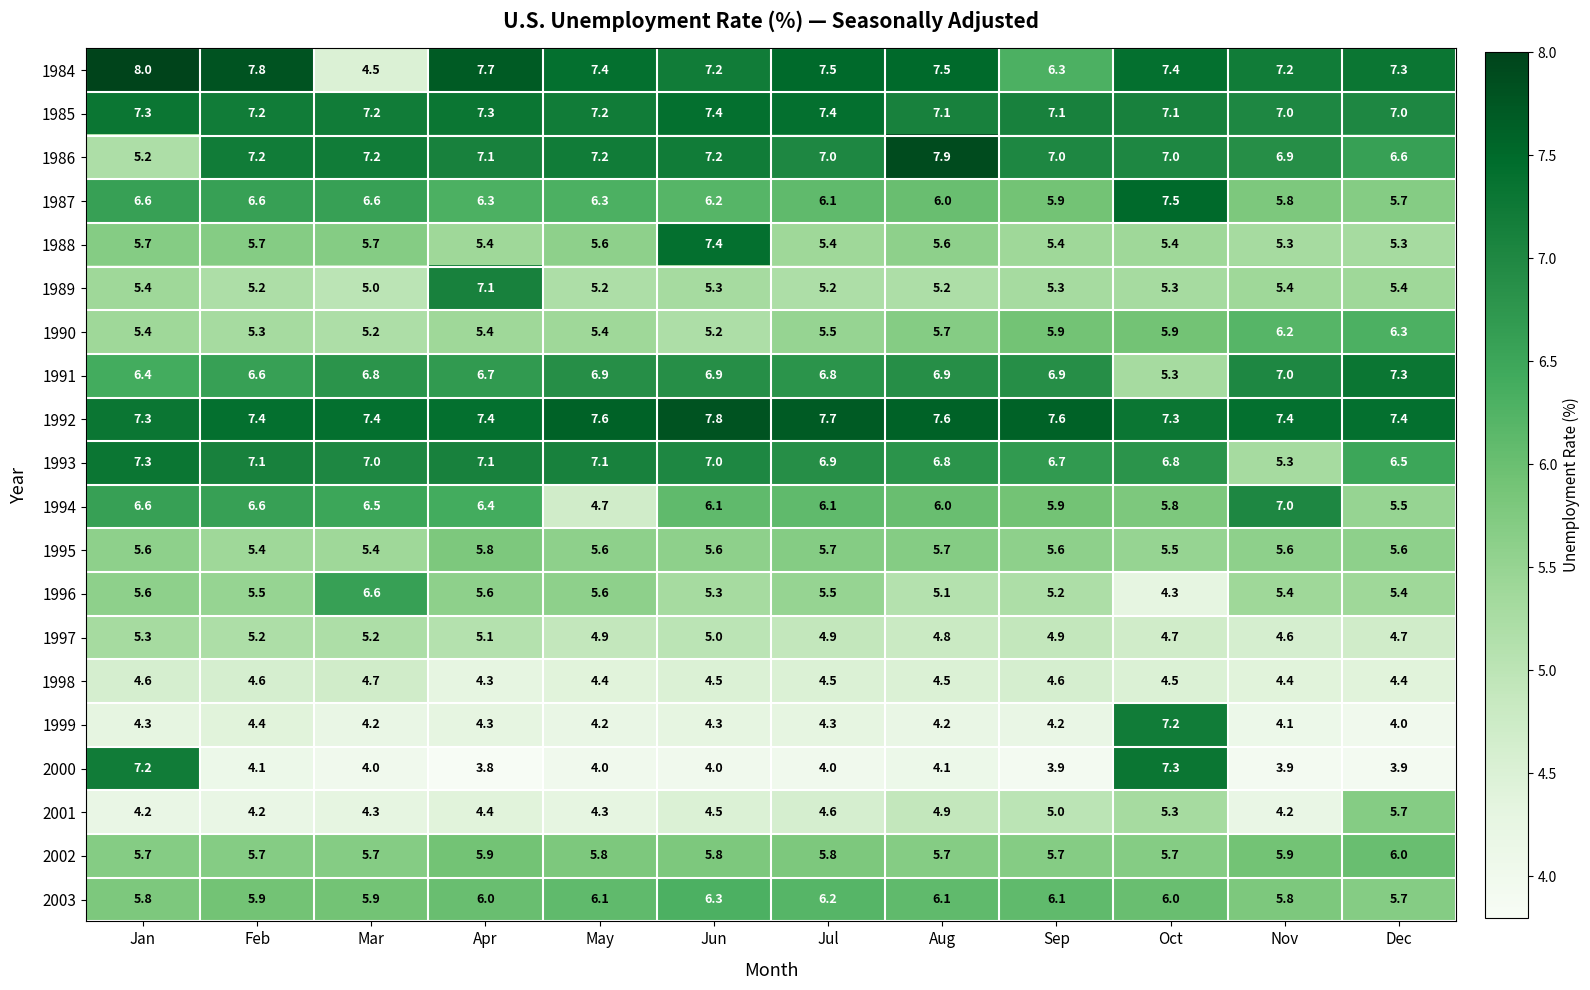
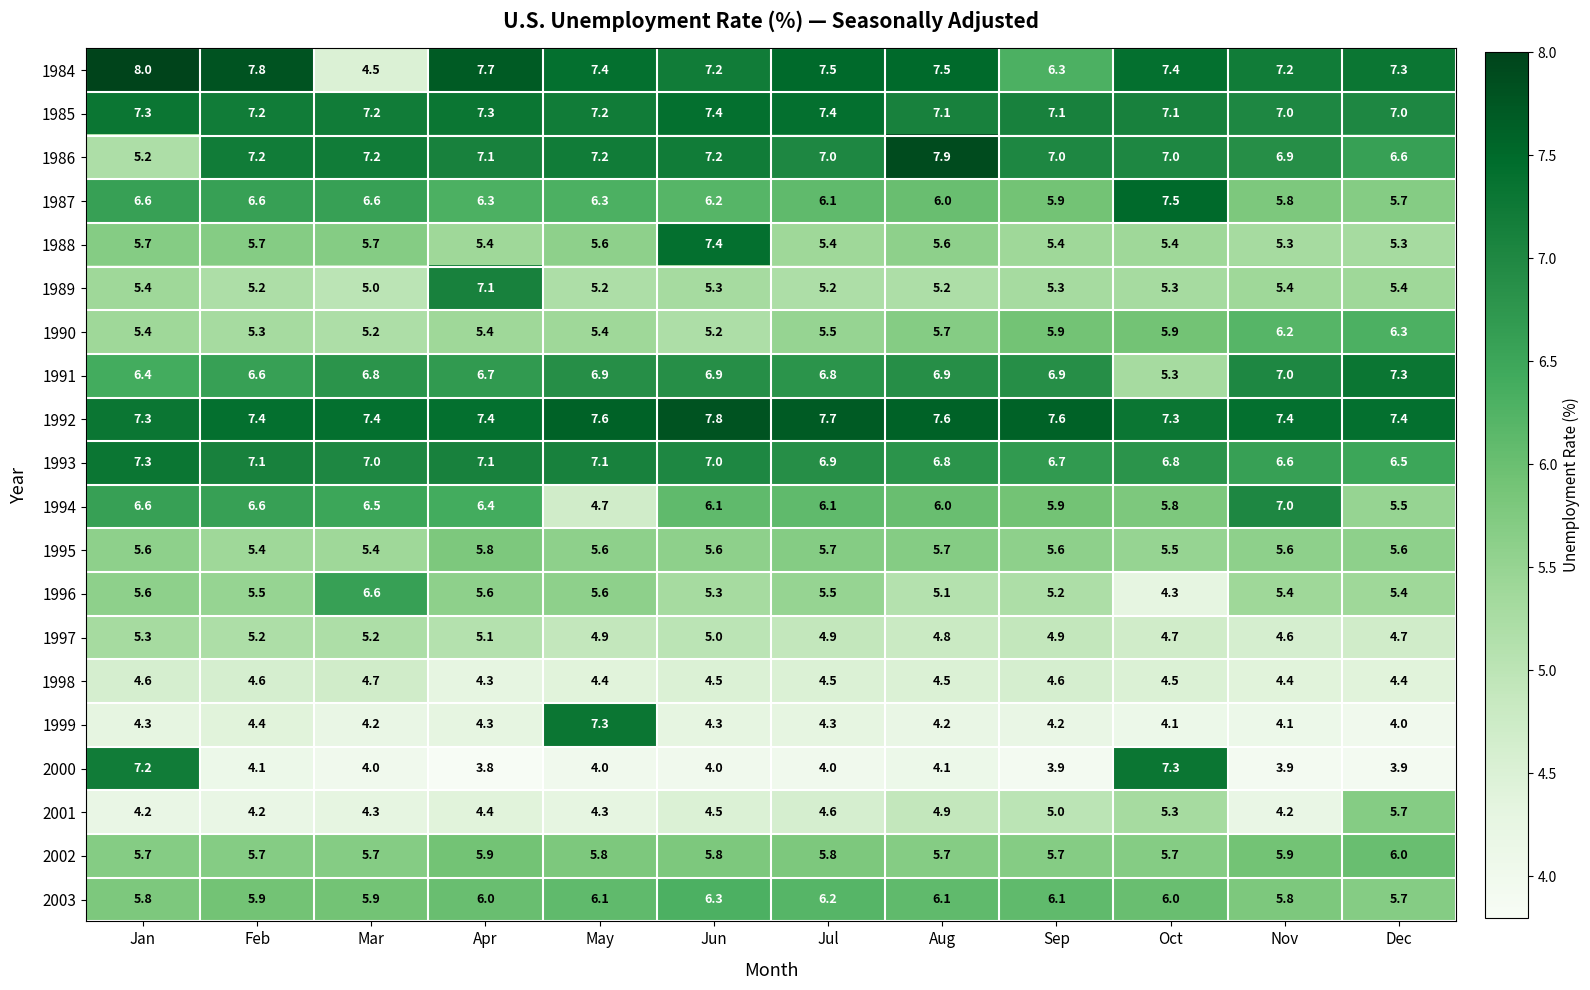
  {
    "1993": {
      "Jan": 7.3,
      "Feb": 7.1,
      "Mar": 7.0,
      "Apr": 7.1,
      "May": 7.1,
      "Jun": 7.0,
      "Jul": 6.9,
      "Aug": 6.8,
      "Sep": 6.7,
      "Oct": 6.8,
-     "Nov": 5.3,
+     "Nov": 6.6,
      "Dec": 6.5
    },
    "1999": {
      "Jan": 4.3,
      "Feb": 4.4,
      "Mar": 4.2,
      "Apr": 4.3,
-     "May": 4.2,
+     "May": 7.3,
      "Jun": 4.3,
      "Jul": 4.3,
      "Aug": 4.2,
      "Sep": 4.2,
-     "Oct": 7.2,
+     "Oct": 4.1,
      "Nov": 4.1,
      "Dec": 4.0
    }
  }
